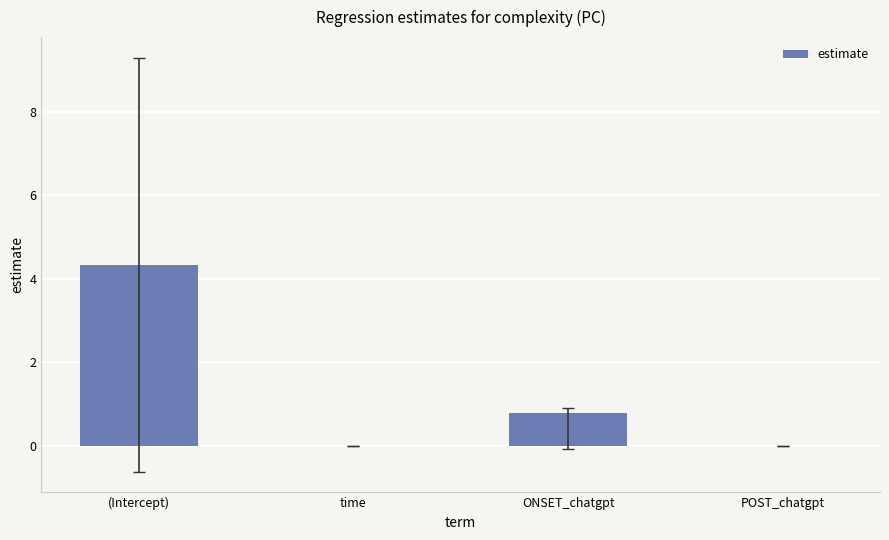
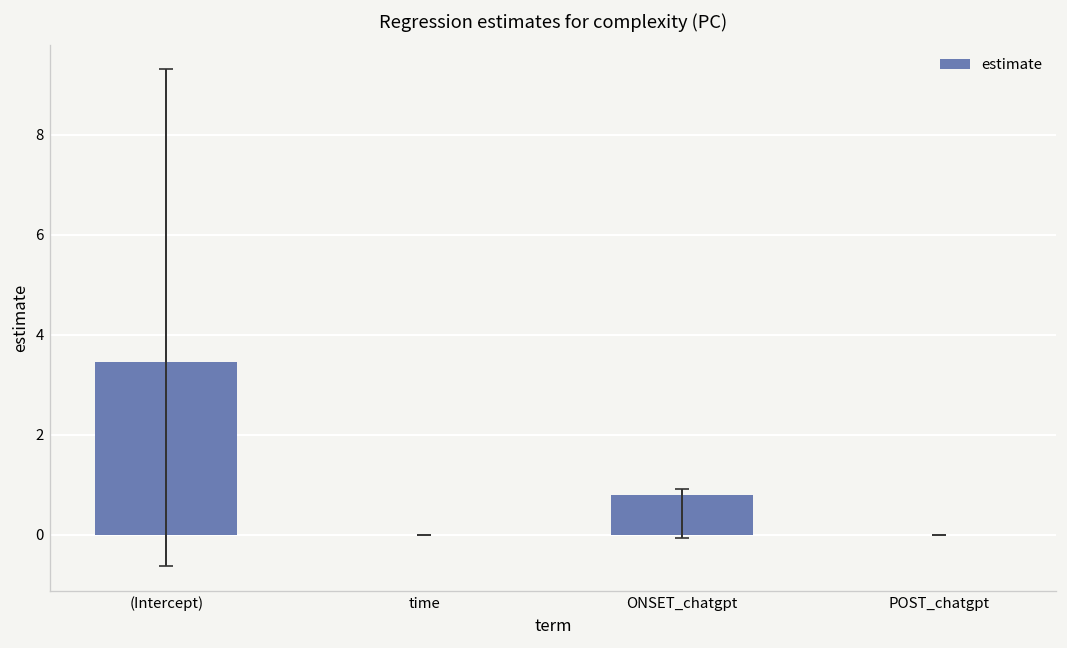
  {
    "estimate": {
-     "(Intercept)": 4.3,
+     "(Intercept)": 3.5,
      "ONSET_chatgpt": 0.8
    }
  }
